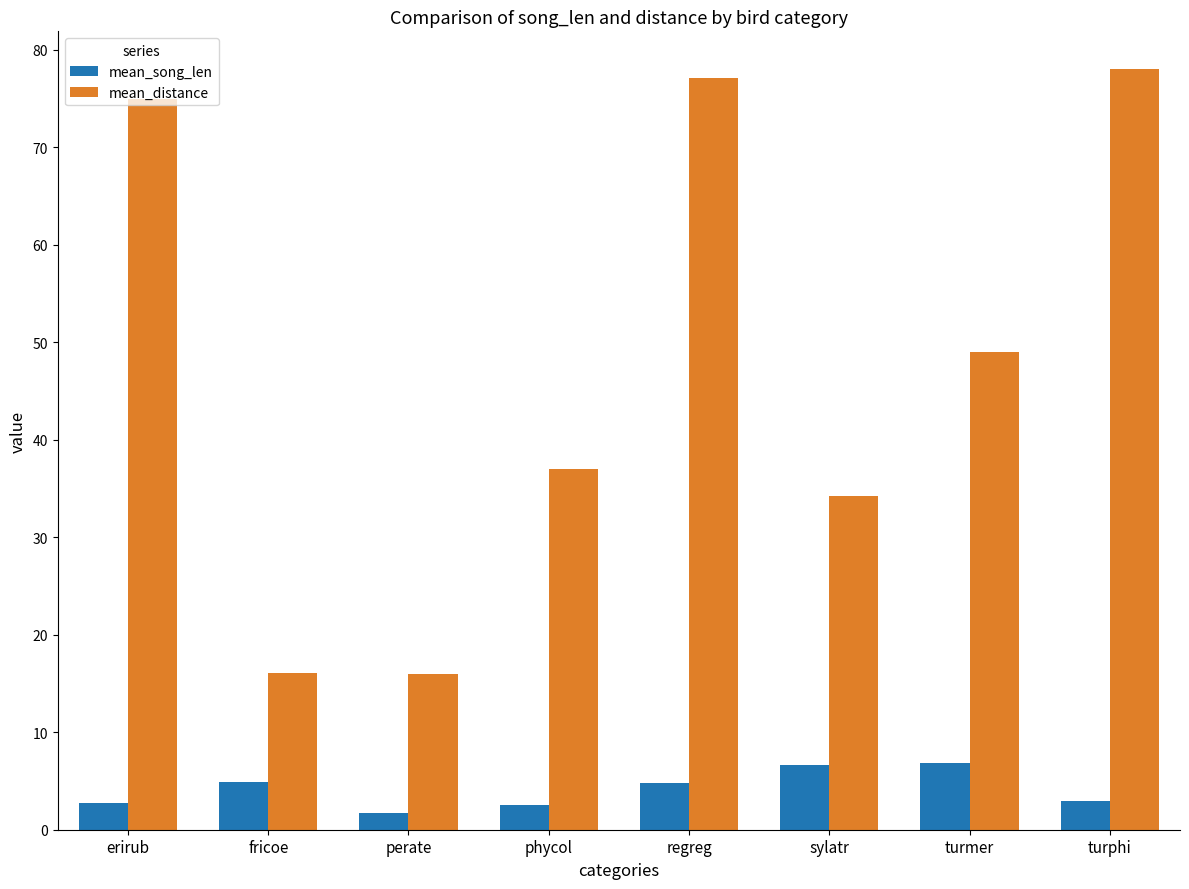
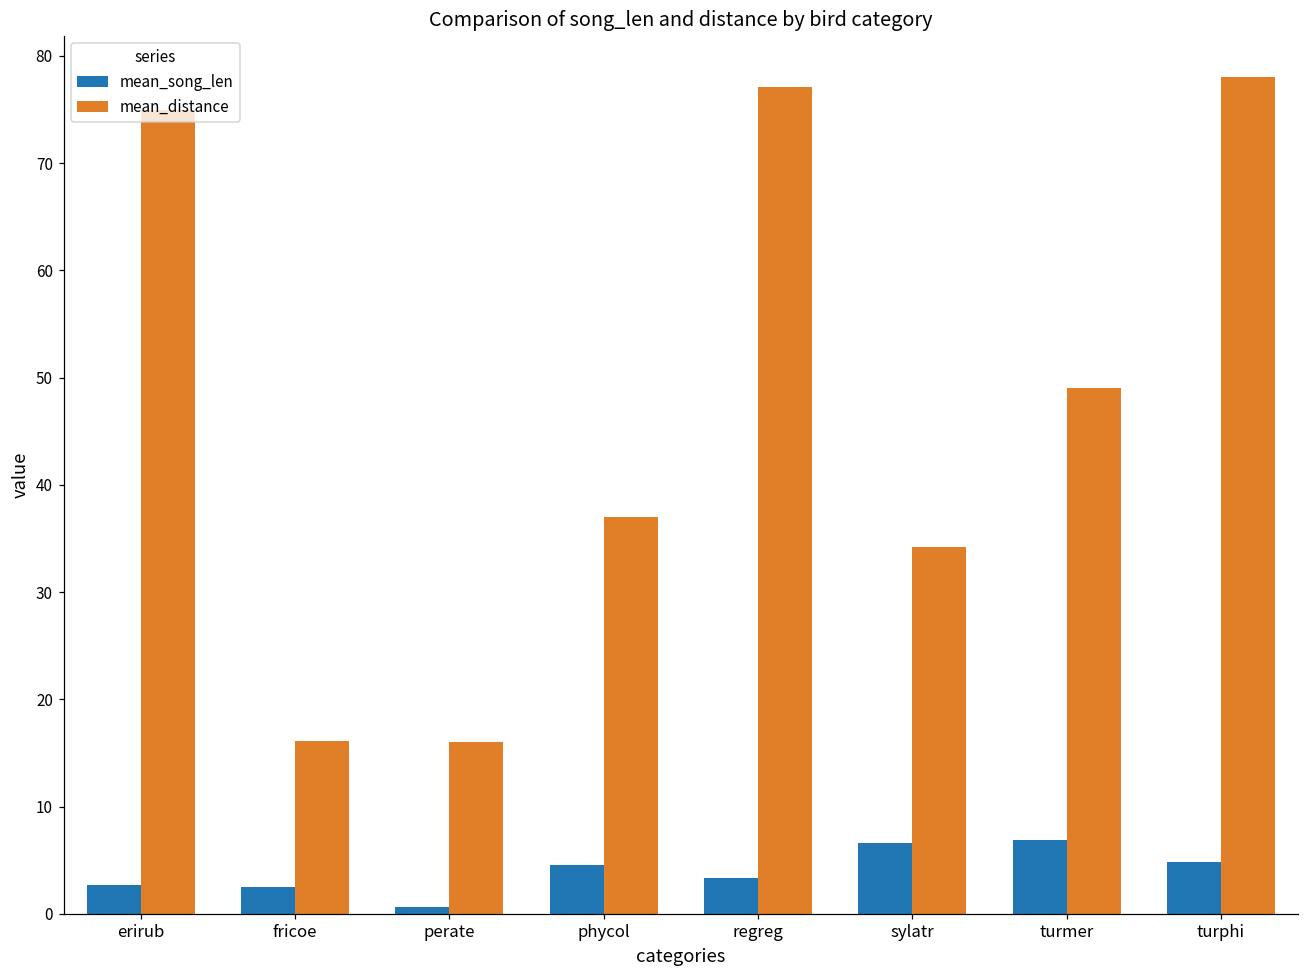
  {
    "mean_song_len": {
      "erirub": 3,
-     "fricoe": 5,
-     "perate": 2,
-     "phycol": 3,
-     "regreg": 5,
+     "fricoe": 2,
+     "perate": 1,
+     "phycol": 5,
+     "regreg": 3,
      "sylatr": 7,
      "turmer": 7,
-     "turphi": 3
+     "turphi": 5
    },
    "mean_distance": {
      "fricoe": 16,
      "perate": 16,
      "phycol": 37,
      "regreg": 77,
      "sylatr": 34,
      "turmer": 49,
      "turphi": 78
    }
  }
